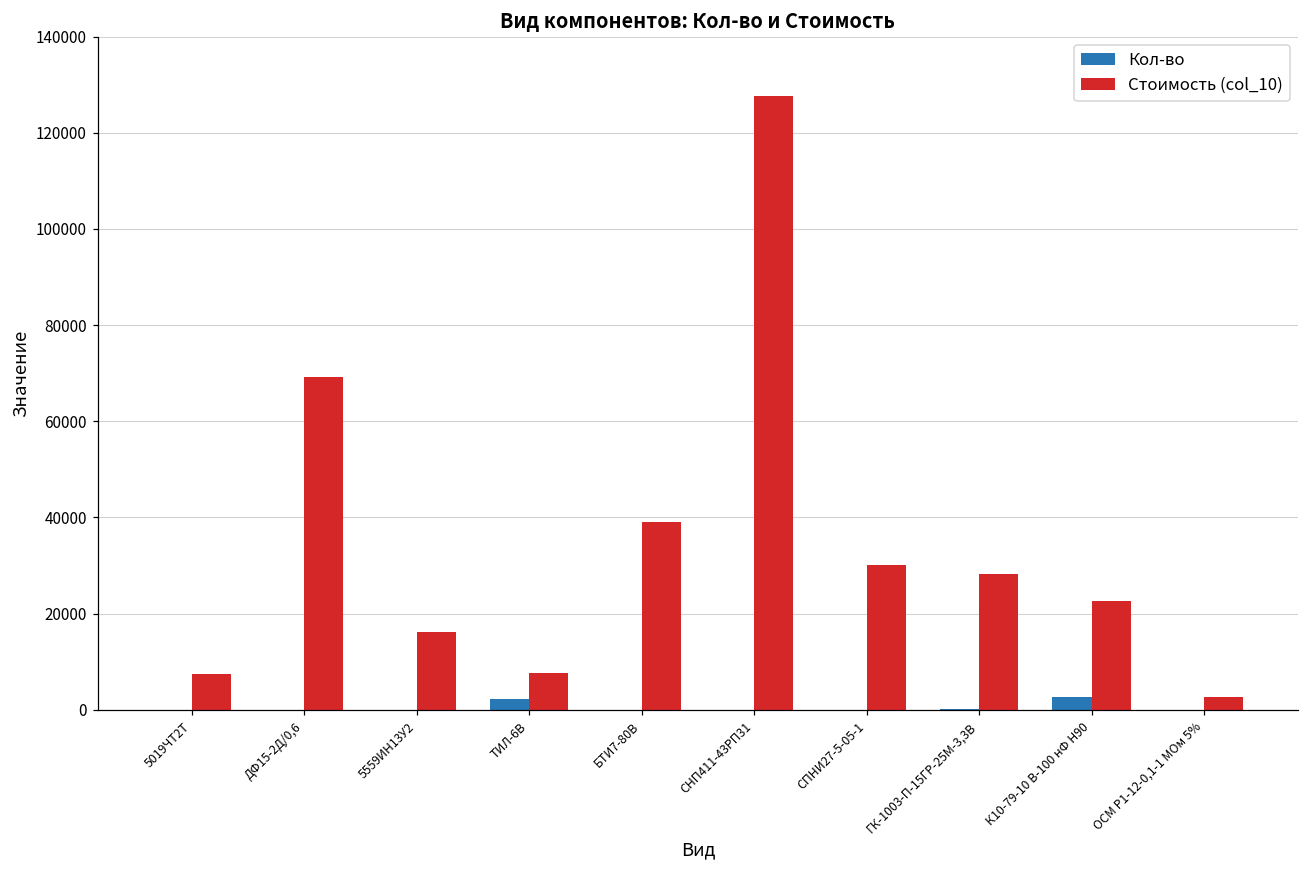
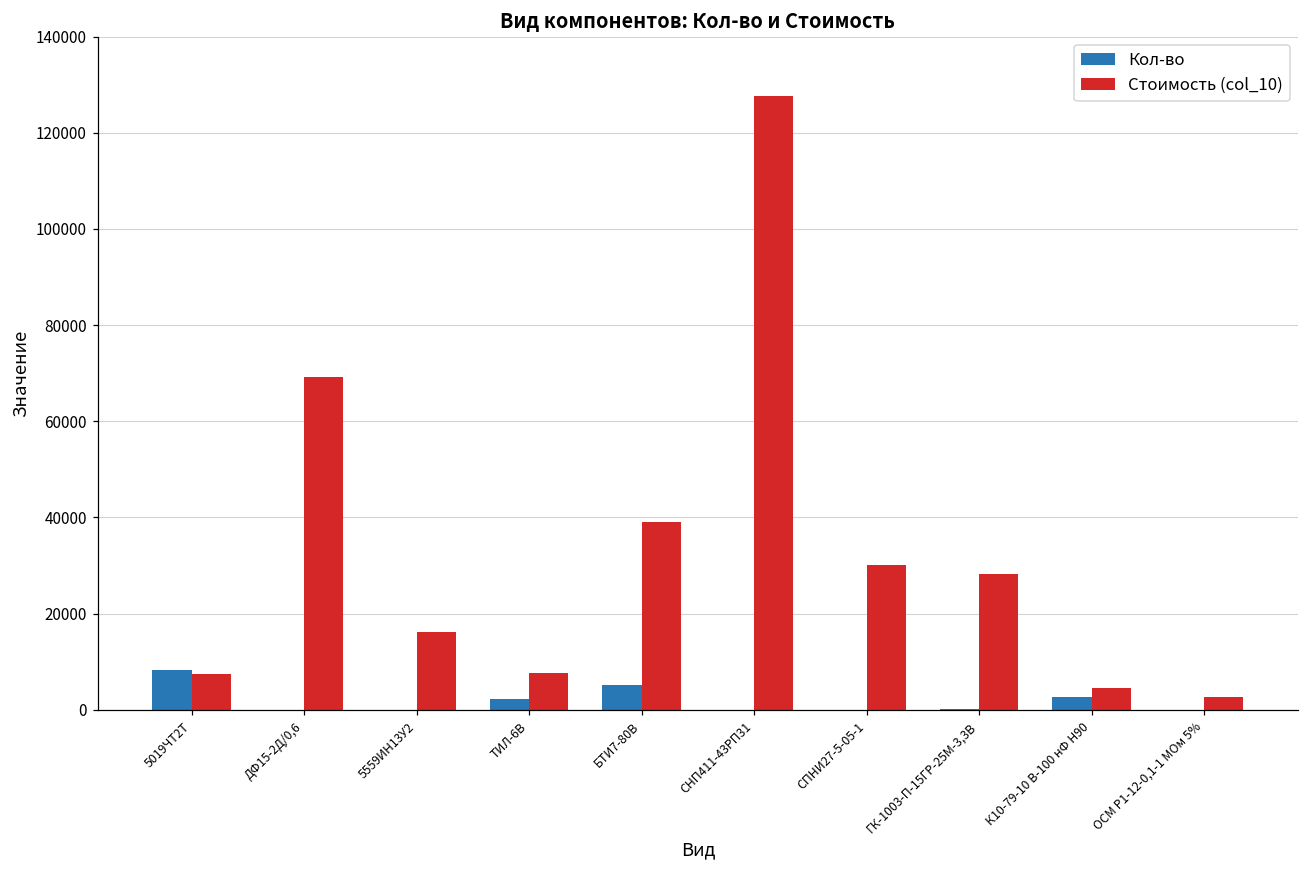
  {
    "Кол-во": {
-     "5019ЧТ2Т": 0,
+     "5019ЧТ2Т": 8000,
      "ТИЛ-6В": 2000,
-     "БТИ7-80В": 0,
+     "БТИ7-80В": 5000,
      "К10-79-10 В-100 нФ Н90": 3000
    },
    "Стоимость (col_10)": {
      "5019ЧТ2Т": 7000,
      "ДФ15-2Д/0,6": 69000,
      "5559ИН13У2": 16000,
      "ТИЛ-6В": 8000,
      "БТИ7-80В": 39000,
      "СНП411-43РП31": 128000,
      "СПНИ27-5-05-1": 30000,
      "ГК-1003-П-15ГР-25М-3,3В": 28000,
-     "К10-79-10 В-100 нФ Н90": 23000,
+     "К10-79-10 В-100 нФ Н90": 5000,
      "ОСМ Р1-12-0,1-1 МОм 5%": 3000
    }
  }
